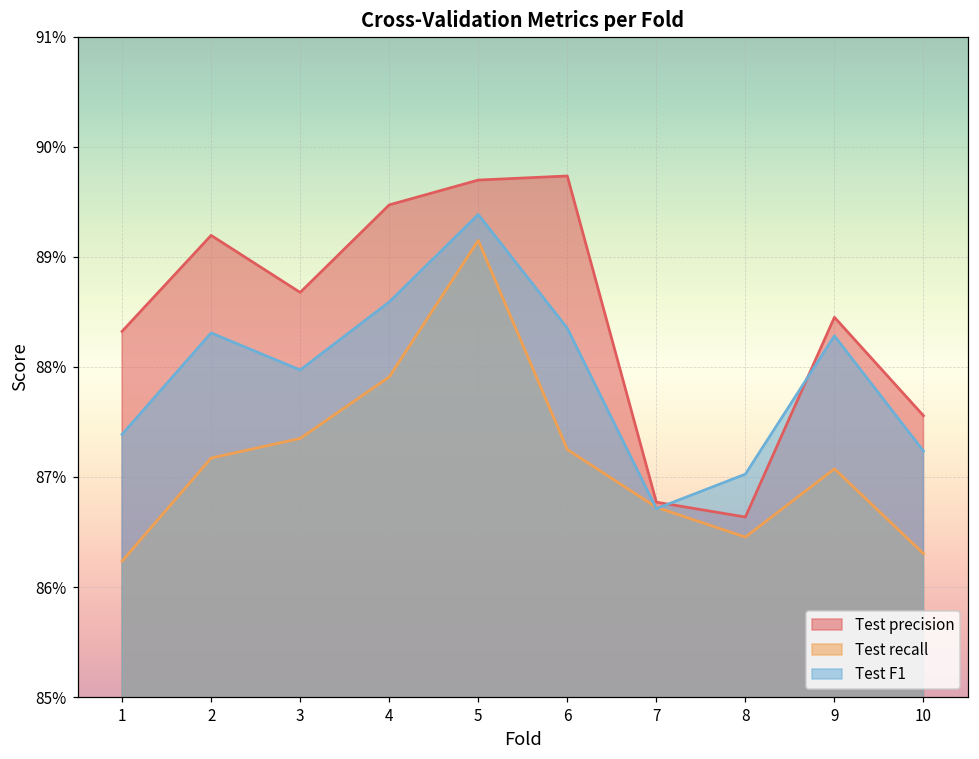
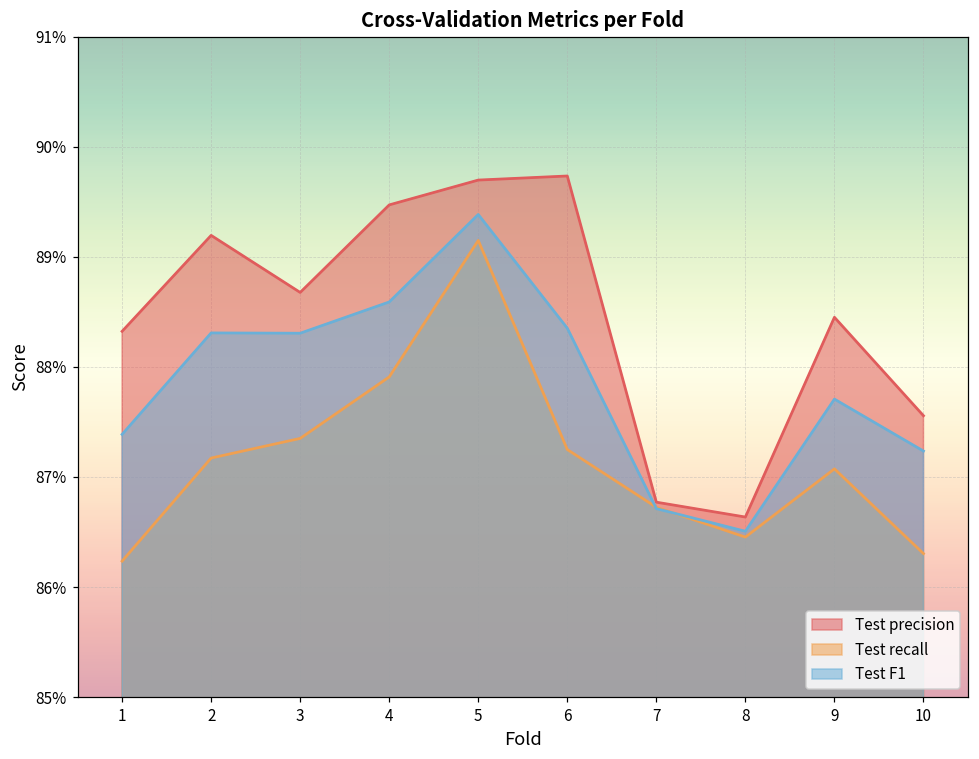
  {
    "Test F1": {
      "1": "87.39%",
      "2": "88.31%",
-     "3": "87.97%",
+     "3": "88.31%",
      "4": "88.59%",
      "5": "89.38%",
      "6": "88.35%",
-     "8": "87.03%",
-     "9": "88.28%",
+     "8": "86.51%",
+     "9": "87.71%",
      "10": "87.24%"
    }
  }
